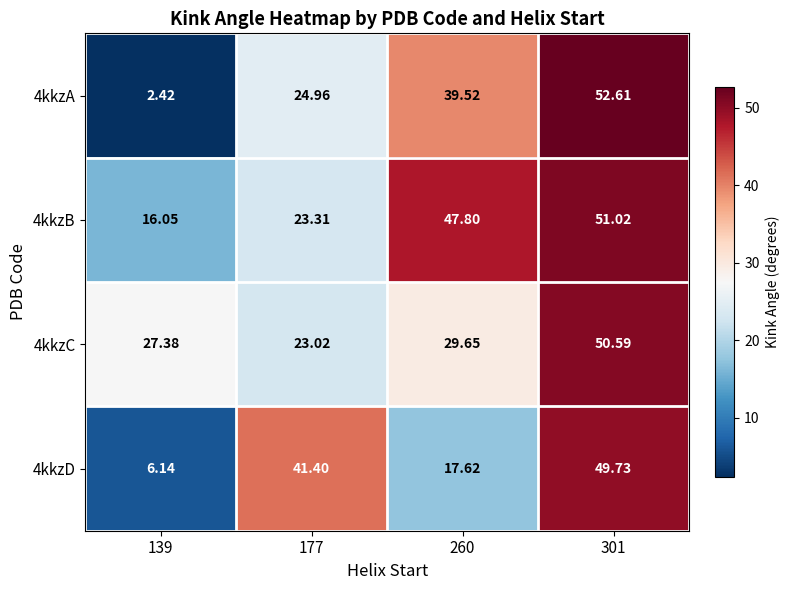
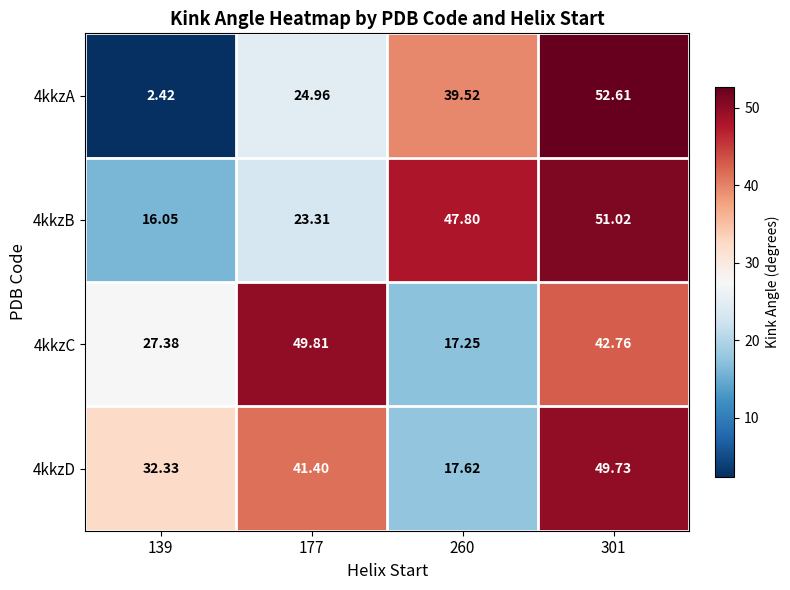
  {
    "4kkzA": {
      "139": 2.42,
      "177": 24.96,
      "260": 39.52,
      "301": 52.61
    },
    "4kkzB": {
      "139": 16.05,
      "177": 23.31,
      "260": 47.80,
      "301": 51.02
    },
    "4kkzC": {
      "139": 27.38,
-     "177": 23.02,
-     "260": 29.65,
-     "301": 50.59
+     "177": 49.81,
+     "260": 17.25,
+     "301": 42.76
    },
    "4kkzD": {
-     "139": 6.14,
+     "139": 32.33,
      "177": 41.40,
      "260": 17.62,
      "301": 49.73
    }
  }
